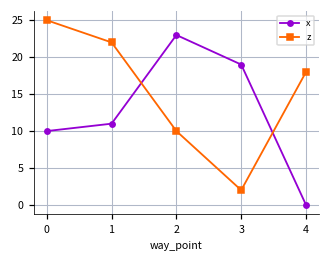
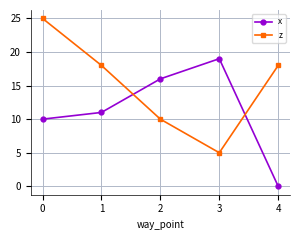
  {
    "x": {
      "0": 10,
      "1": 11,
-     "2": 23,
+     "2": 16,
      "3": 19,
      "4": 0
    },
    "z": {
      "0": 25,
-     "1": 22,
+     "1": 18,
      "2": 10,
-     "3": 2,
+     "3": 5,
      "4": 18
    }
  }
